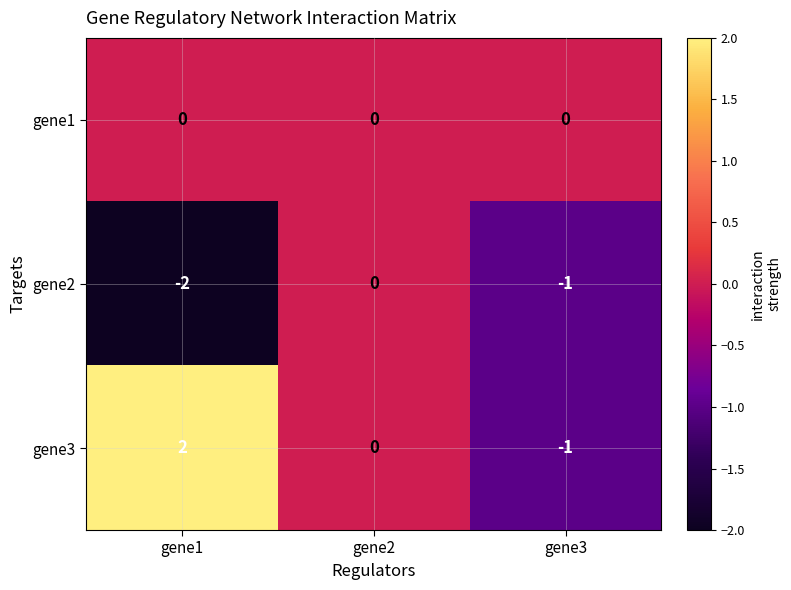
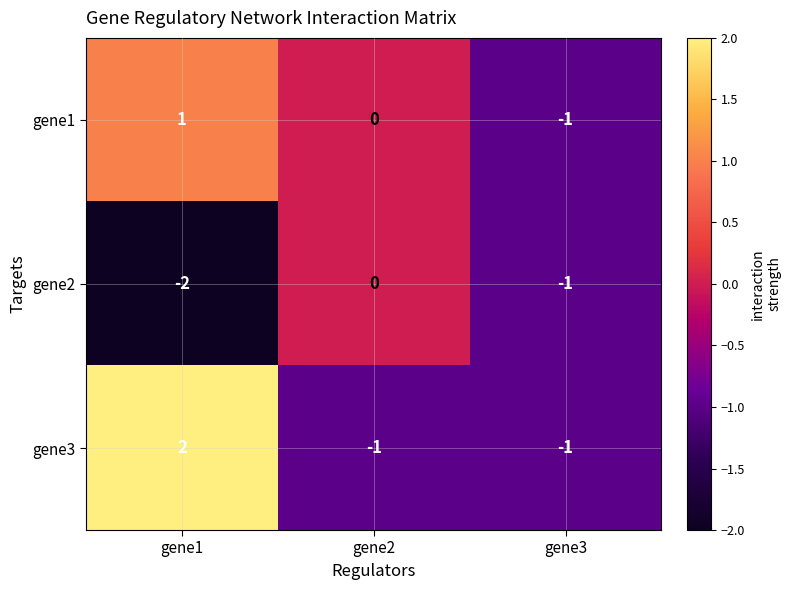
  {
    "gene1": {
-     "gene1": 0,
+     "gene1": 1,
      "gene2": 0,
-     "gene3": 0
+     "gene3": -1
    },
    "gene2": {
      "gene1": -2,
      "gene2": 0,
      "gene3": -1
    },
    "gene3": {
      "gene1": 2,
-     "gene2": 0,
+     "gene2": -1,
      "gene3": -1
    }
  }
